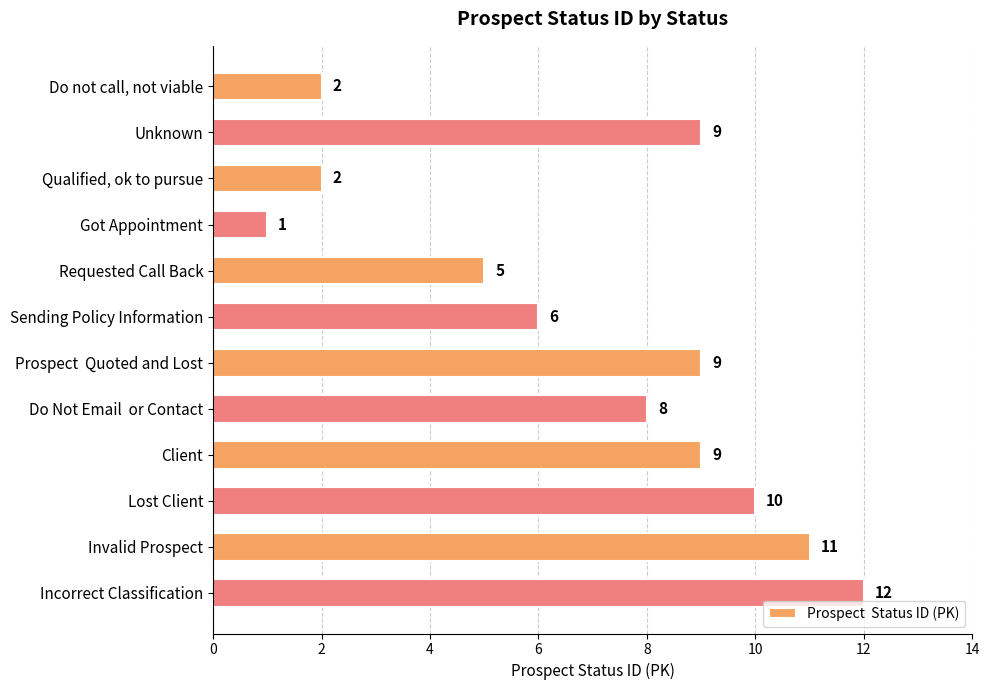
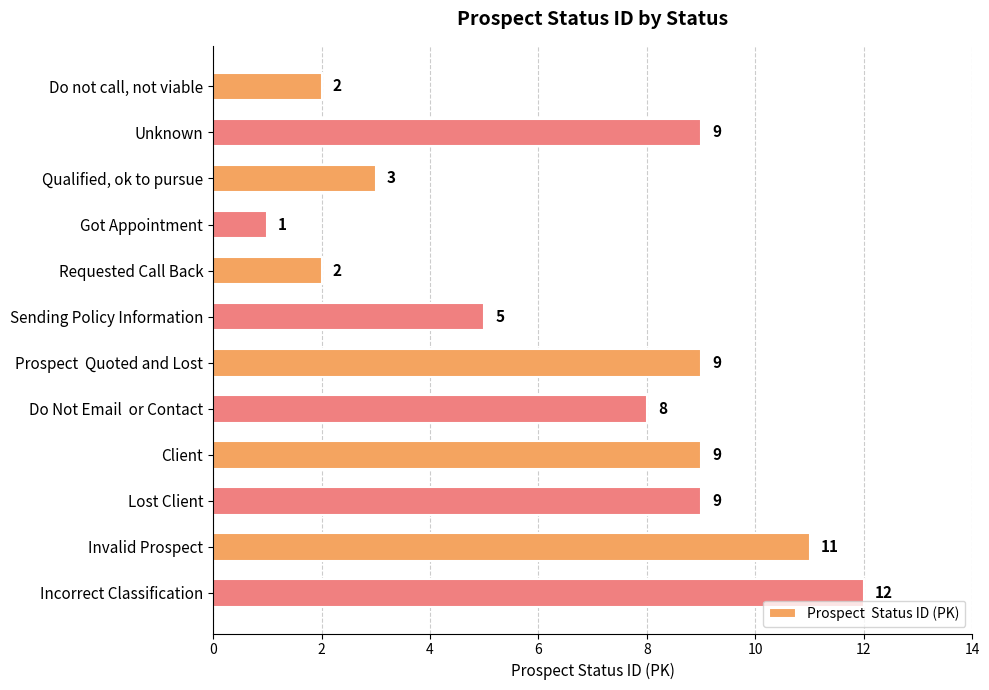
  {
    "Do not call, not viable": 2,
    "Unknown": 9,
-   "Qualified, ok to pursue": 2,
+   "Qualified, ok to pursue": 3,
    "Got Appointment": 1,
-   "Requested Call Back": 5,
-   "Sending Policy Information": 6,
+   "Requested Call Back": 2,
+   "Sending Policy Information": 5,
    "Prospect Quoted and Lost": 9,
    "Do Not Email or Contact": 8,
    "Client": 9,
-   "Lost Client": 10,
+   "Lost Client": 9,
    "Invalid Prospect": 11
  }
